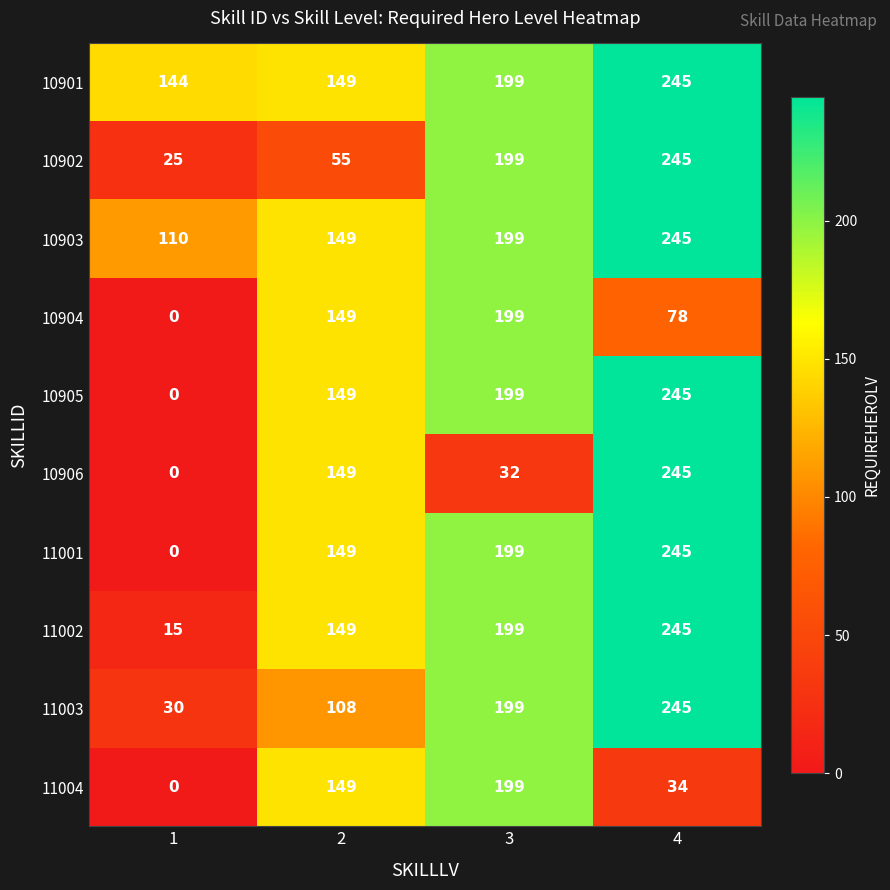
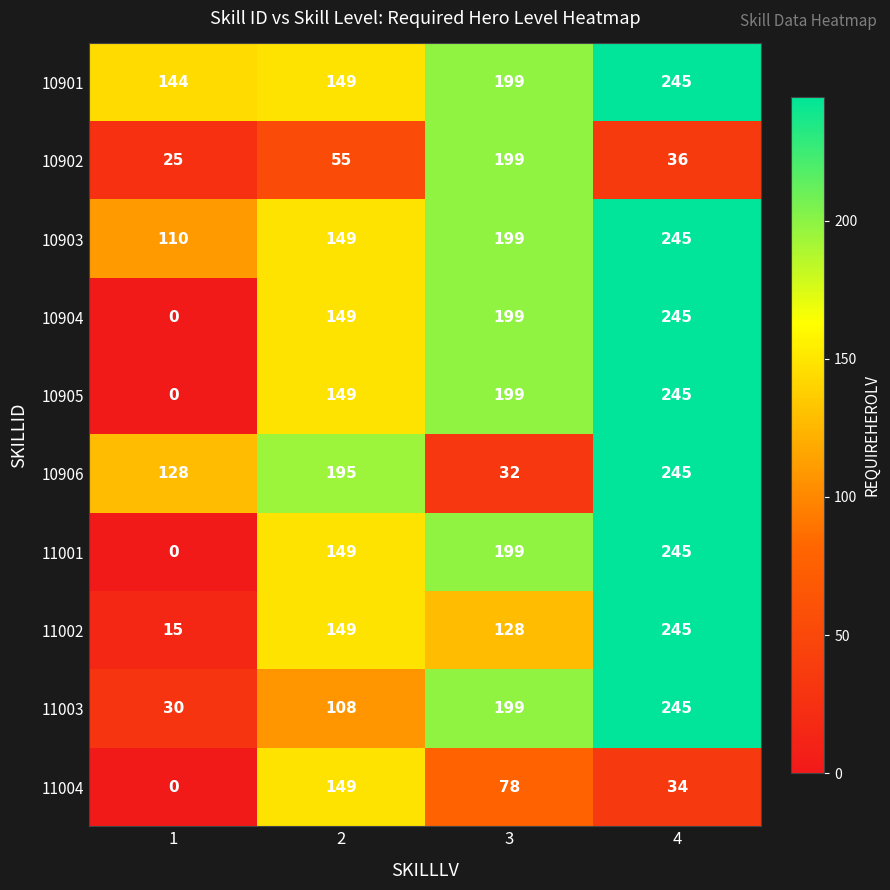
  {
    "10901": {
      "1": 144,
      "2": 149,
      "3": 199,
      "4": 245
    },
    "10902": {
      "1": 25,
      "2": 55,
      "3": 199,
-     "4": 245
+     "4": 36
    },
    "10903": {
      "1": 110,
      "2": 149,
      "3": 199,
      "4": 245
    },
    "10904": {
      "1": 0,
      "2": 149,
      "3": 199,
-     "4": 78
+     "4": 245
    },
    "10905": {
      "1": 0,
      "2": 149,
      "3": 199,
      "4": 245
    },
    "10906": {
-     "1": 0,
-     "2": 149,
+     "1": 128,
+     "2": 195,
      "3": 32,
      "4": 245
    },
    "11001": {
      "1": 0,
      "2": 149,
      "3": 199,
      "4": 245
    },
    "11002": {
      "1": 15,
      "2": 149,
-     "3": 199,
+     "3": 128,
      "4": 245
    },
    "11003": {
      "1": 30,
      "2": 108,
      "3": 199,
      "4": 245
    },
    "11004": {
      "1": 0,
      "2": 149,
-     "3": 199,
+     "3": 78,
      "4": 34
    }
  }
